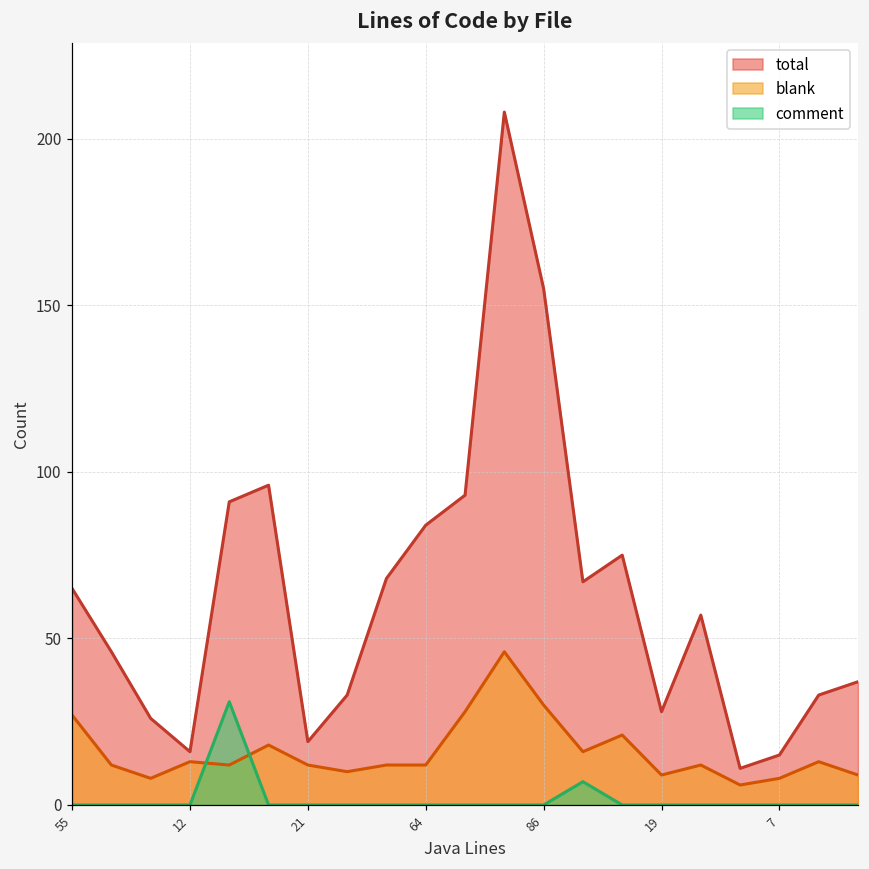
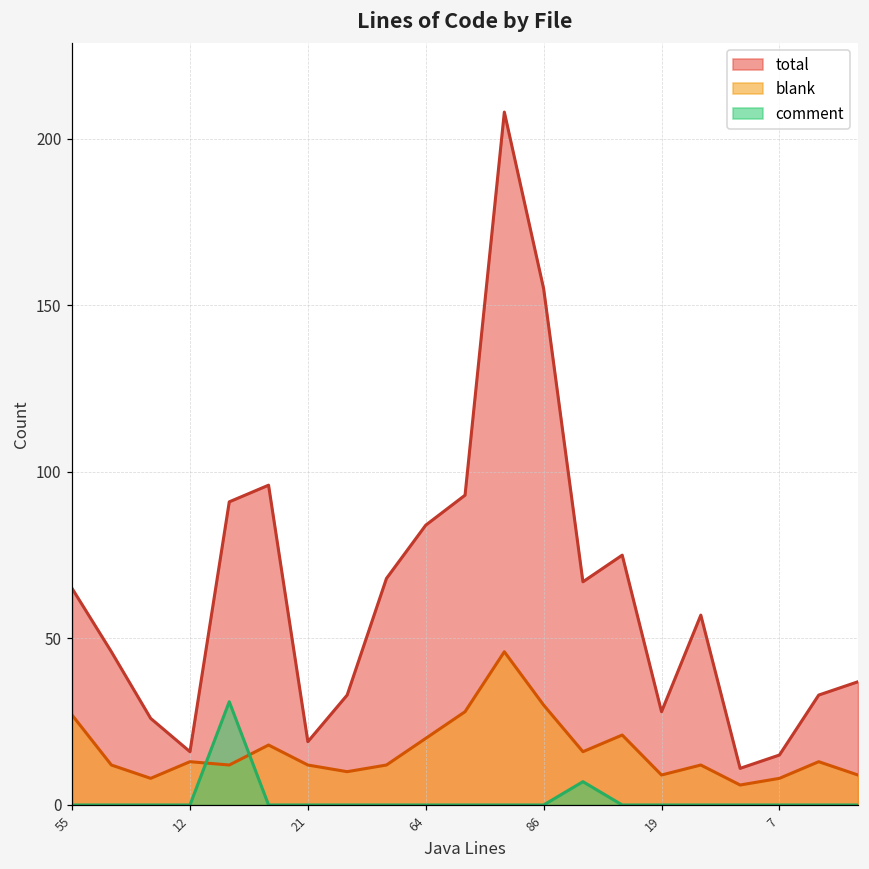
  {
    "total": {
      "55": 65,
      "12": 16,
      "21": 19,
      "64": 84,
      "86": 155
    },
    "blank": {
      "55": 27,
      "12": 13,
      "21": 12,
-     "64": 12,
+     "64": 20,
      "86": 30
    },
    "comment": {
      "55": 0,
      "12": 0,
      "21": 0,
      "64": 0,
      "86": 0
    }
  }
